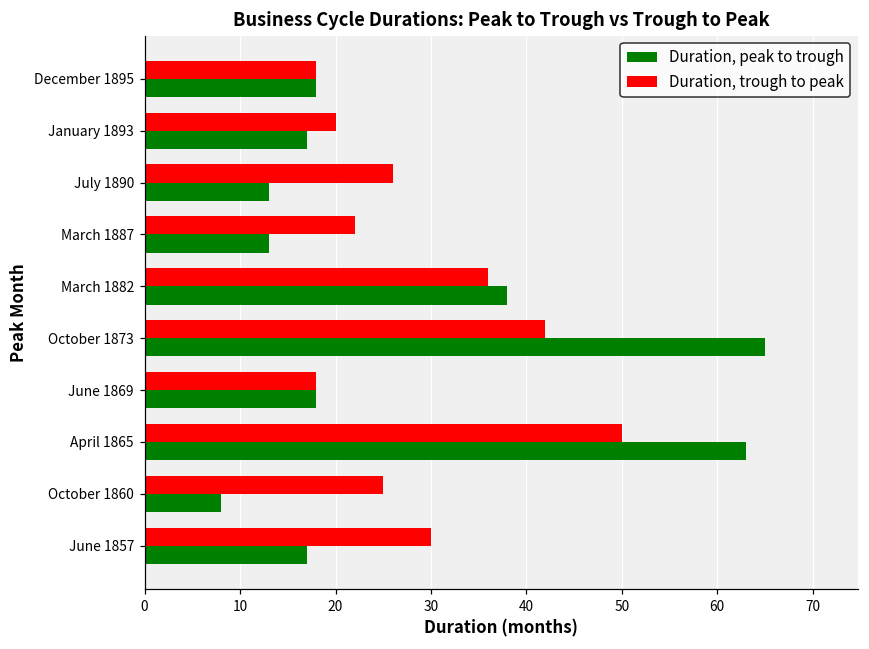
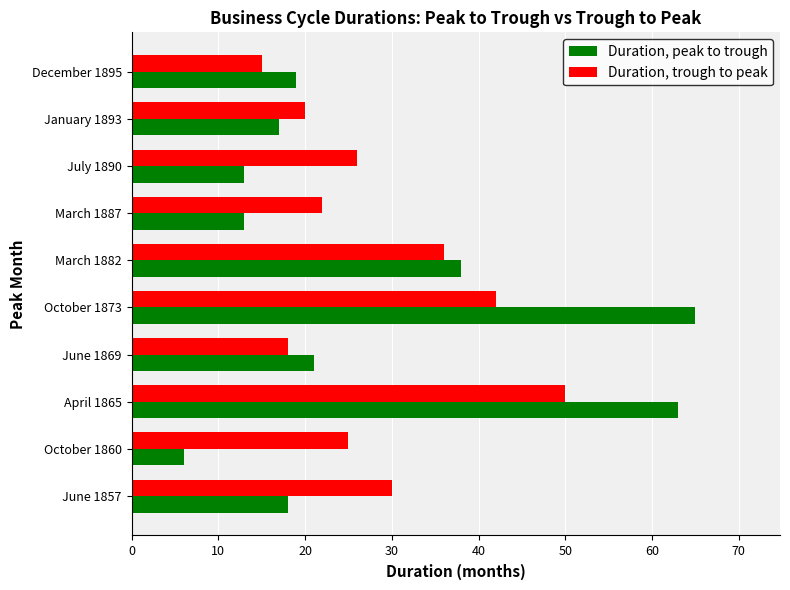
  {
    "Duration, peak to trough": {
-     "December 1895": 18,
+     "December 1895": 19,
      "January 1893": 17,
      "July 1890": 13,
      "March 1887": 13,
      "March 1882": 38,
      "October 1873": 65,
-     "June 1869": 18,
+     "June 1869": 21,
      "April 1865": 63,
-     "October 1860": 8,
-     "June 1857": 17
+     "October 1860": 6,
+     "June 1857": 18
    },
    "Duration, trough to peak": {
-     "December 1895": 18,
+     "December 1895": 15,
      "January 1893": 20,
      "July 1890": 26,
      "March 1887": 22,
      "March 1882": 36,
      "October 1873": 42,
      "June 1869": 18,
      "April 1865": 50,
      "October 1860": 25,
      "June 1857": 30
    }
  }
